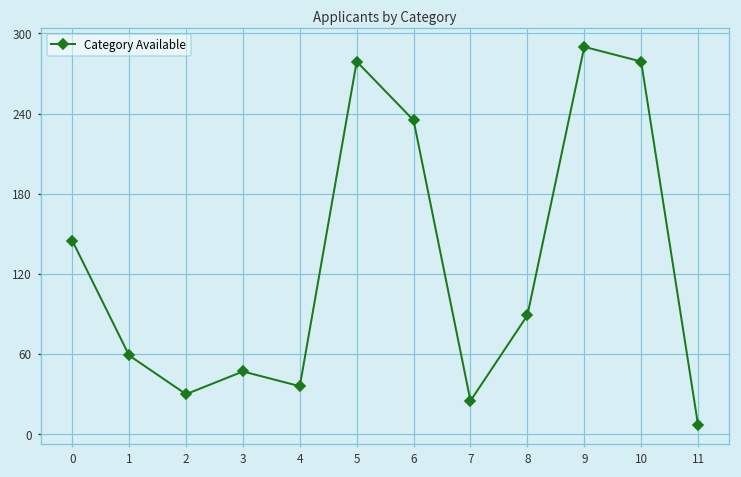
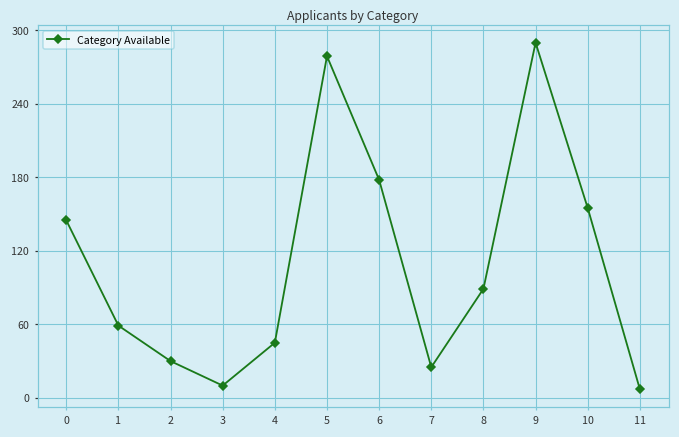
  {
    "0": 145,
    "1": 59,
    "2": 30,
-   "3": 47,
-   "4": 36,
+   "3": 10,
+   "4": 45,
    "5": 279,
-   "6": 235,
+   "6": 178,
    "7": 25,
    "8": 89,
    "9": 290,
-   "10": 279,
+   "10": 155,
    "11": 7
  }
